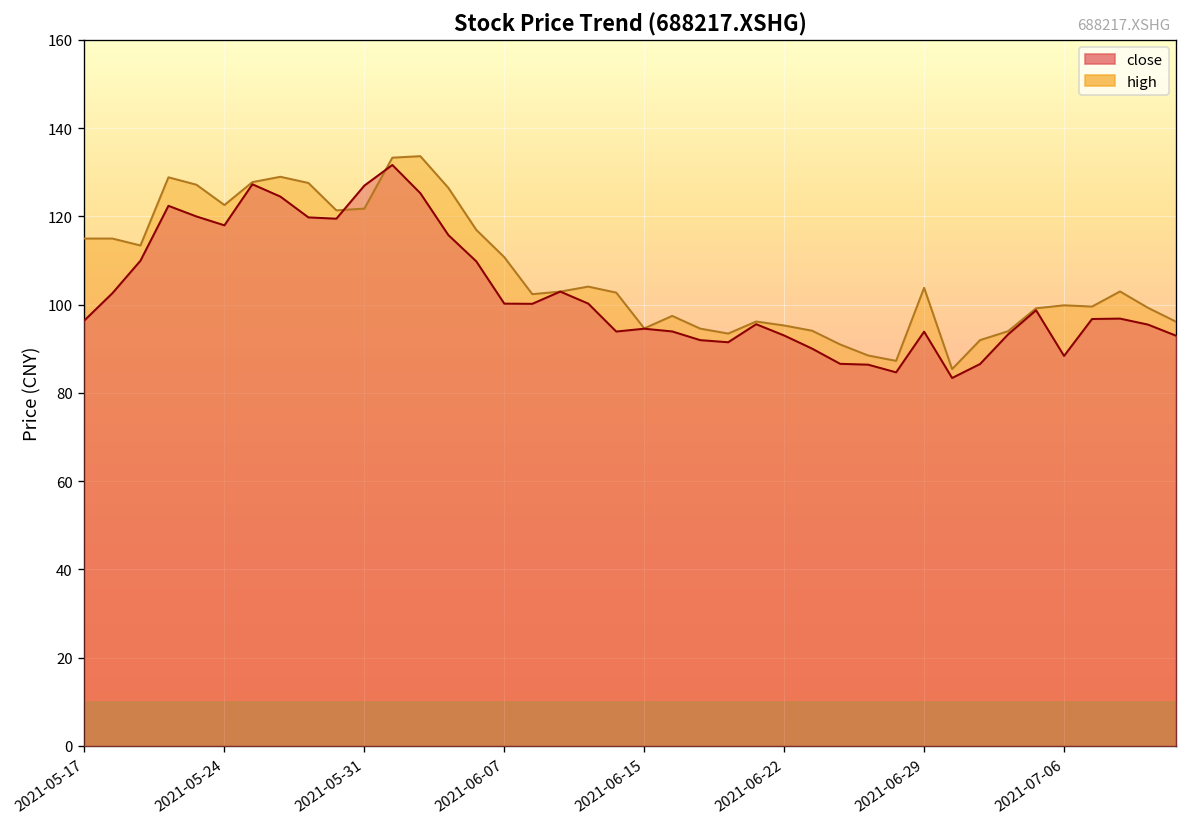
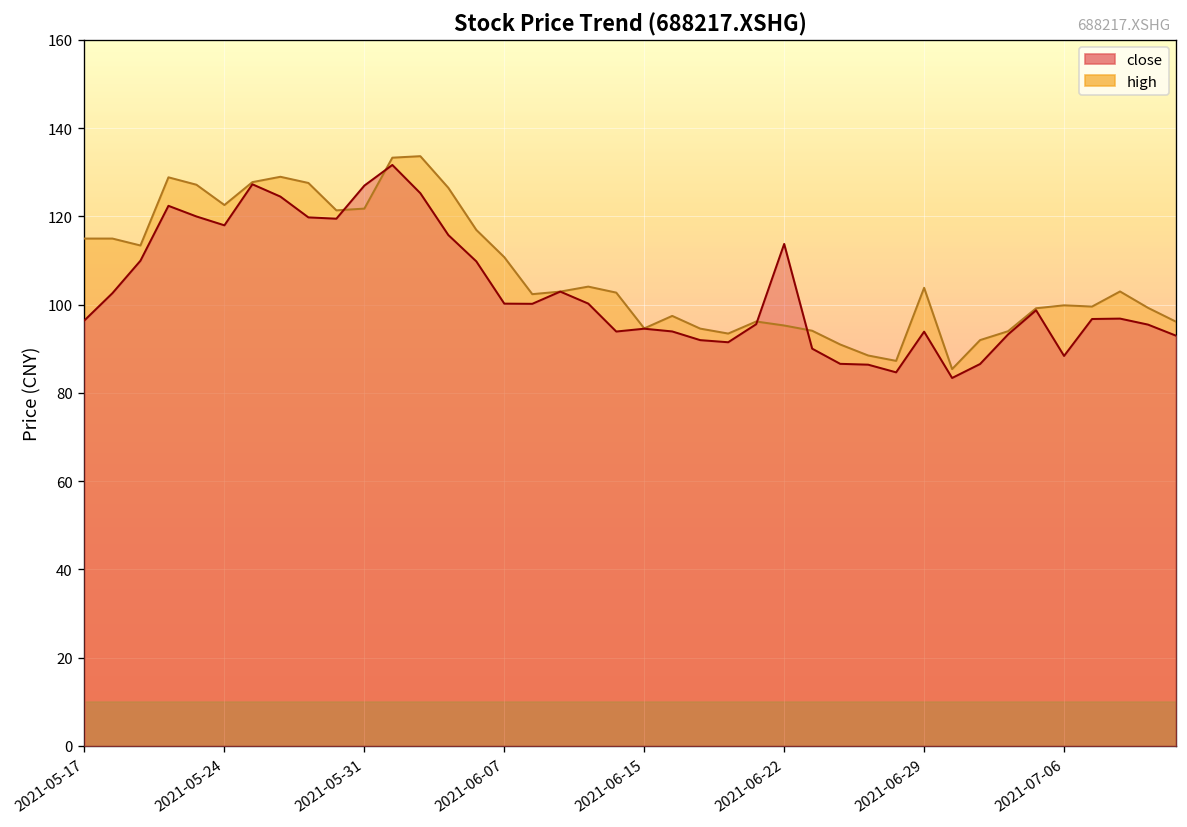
  {
    "high": {
      "2021-05-17": 115,
      "2021-05-24": 123,
      "2021-05-31": 122,
      "2021-06-07": 111,
      "2021-06-22": 95,
      "2021-06-29": 104,
      "2021-07-06": 100
    },
    "close": {
      "2021-05-17": 96,
      "2021-05-24": 118,
      "2021-05-31": 127,
      "2021-06-07": 100,
-     "2021-06-22": 93,
+     "2021-06-22": 114,
      "2021-06-29": 94,
      "2021-07-06": 88
    }
  }
